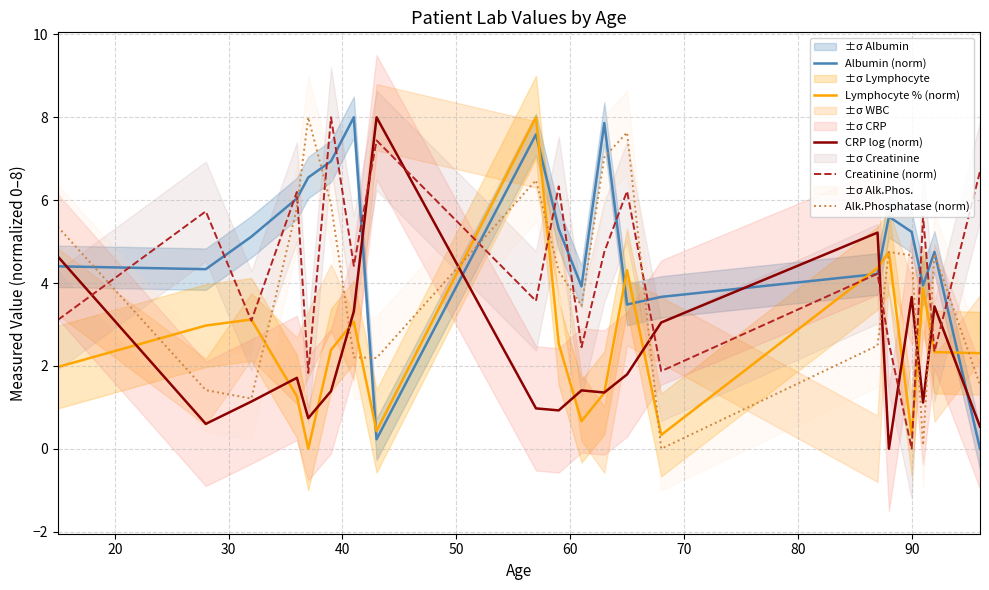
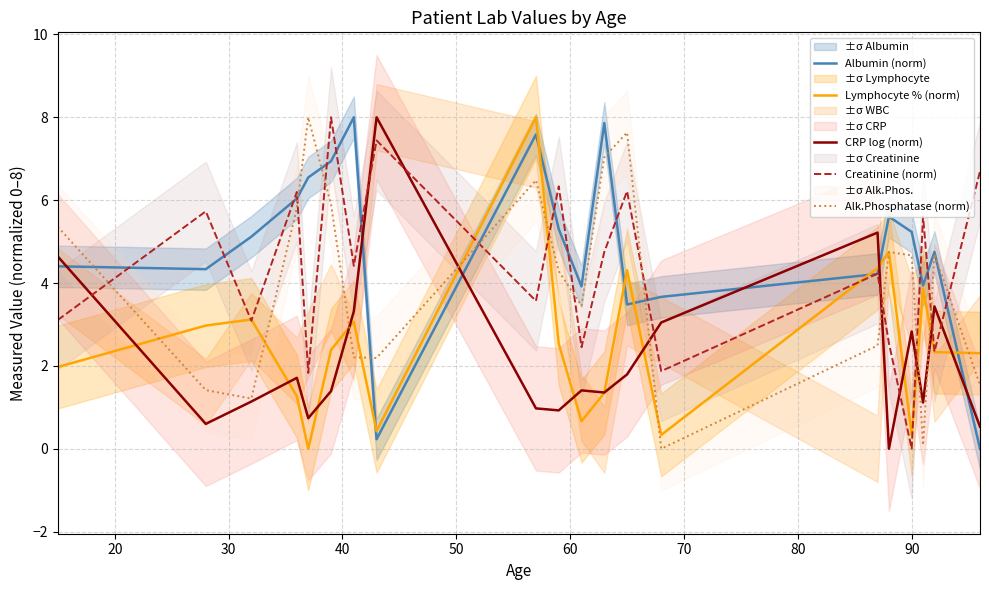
  {
    "CRP log (norm)": {
-     "90": 3.7
+     "90": 2.8
    },
    "Creatinine (norm)": {
      "90": 0.0
    },
    "Alk.Phosphatase (norm)": {
      "90": 4.7
    }
  }
